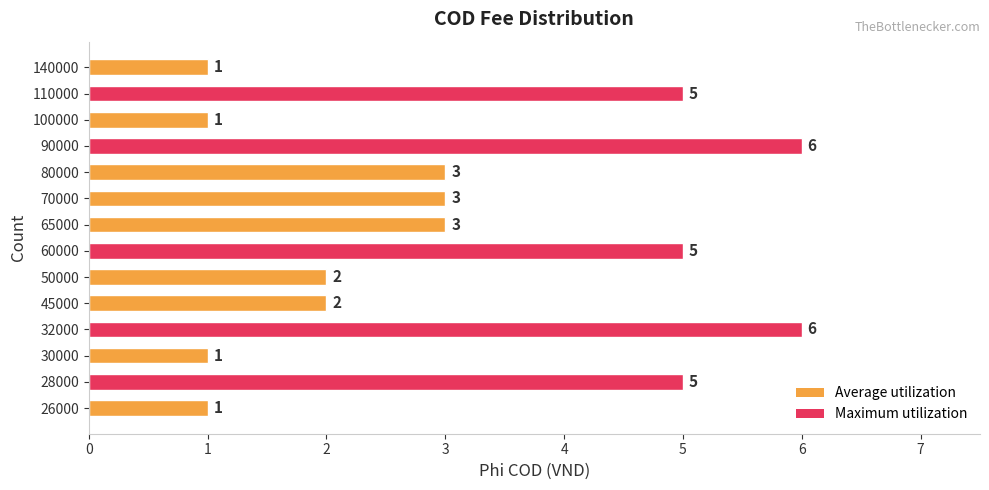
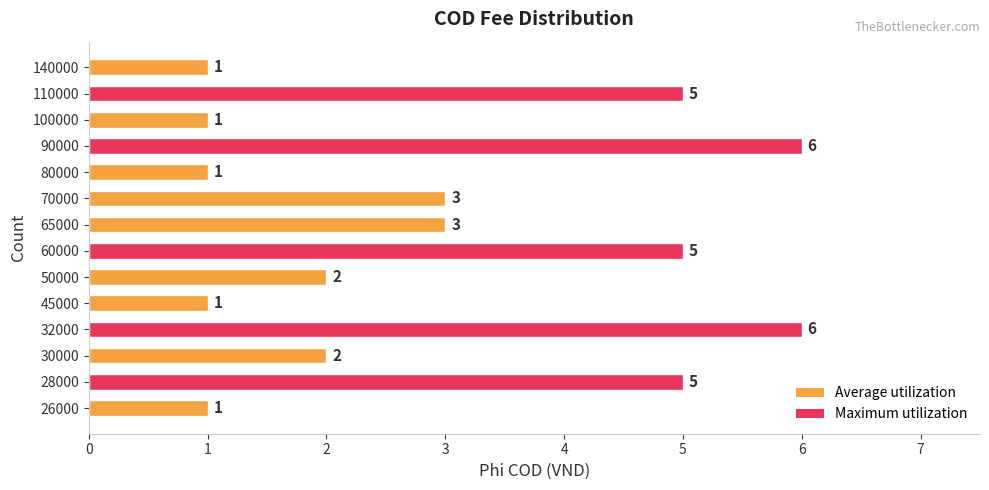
  {
    "140000": 1,
    "110000": 5,
    "100000": 1,
    "90000": 6,
-   "80000": 3,
+   "80000": 1,
    "70000": 3,
    "65000": 3,
    "60000": 5,
    "50000": 2,
-   "45000": 2,
+   "45000": 1,
    "32000": 6,
-   "30000": 1,
+   "30000": 2,
    "28000": 5,
    "26000": 1
  }
